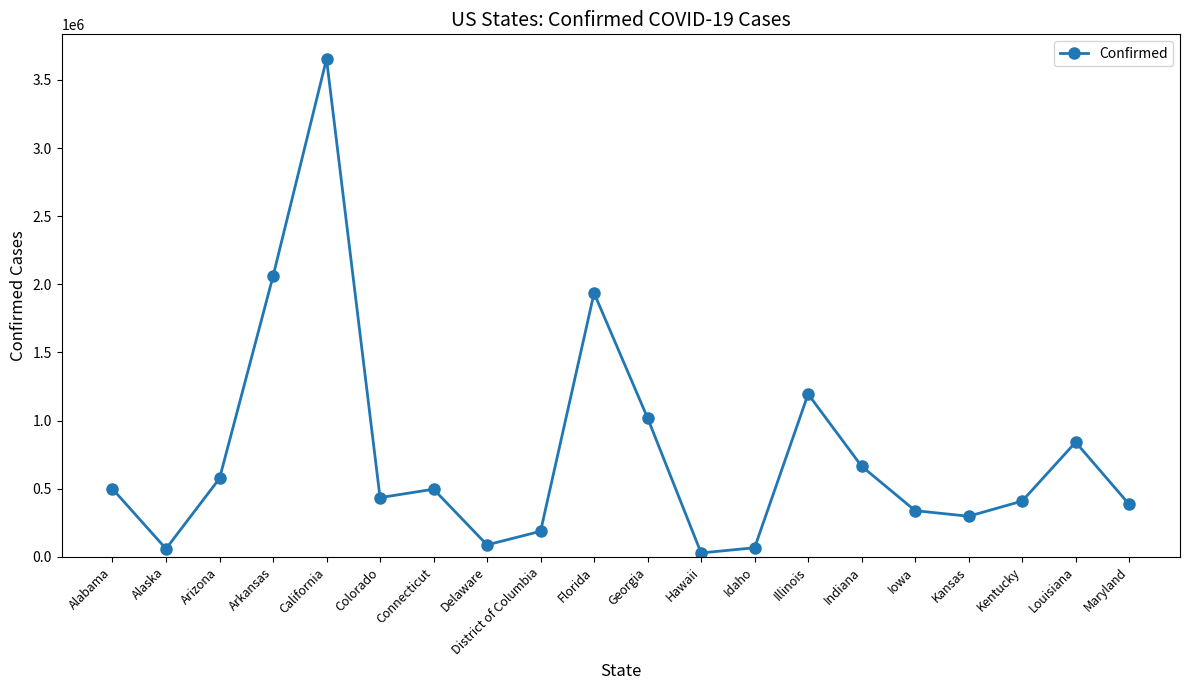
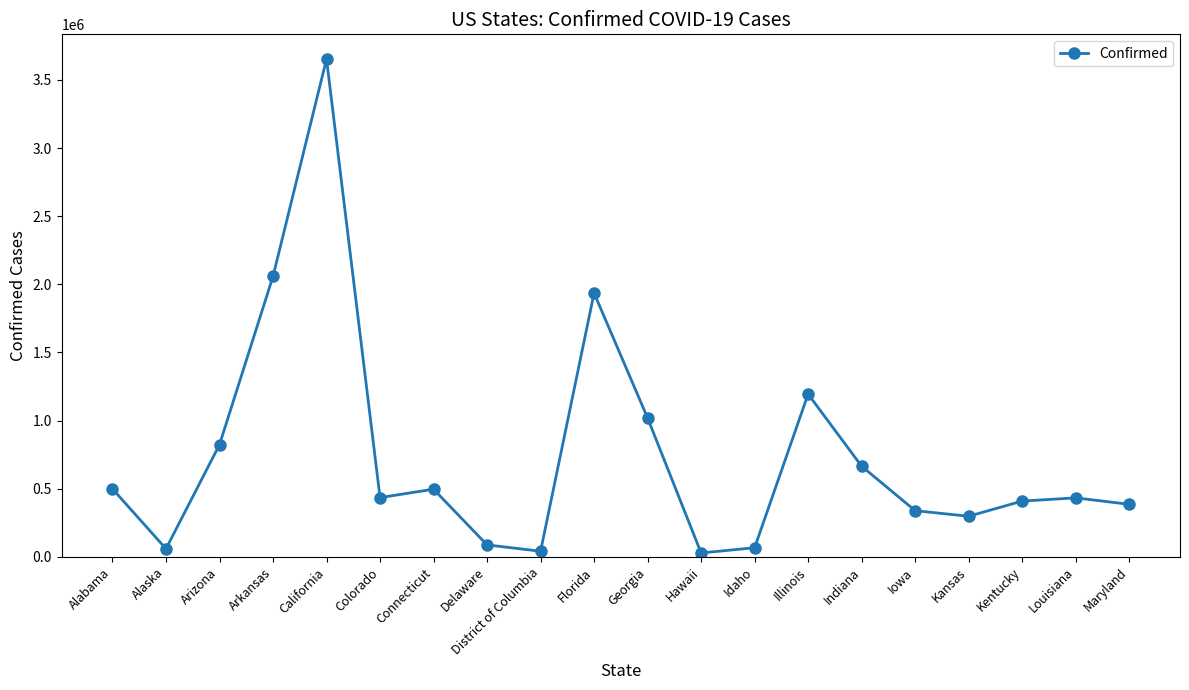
  {
    "Alabama": 500000,
    "Alaska": 60000,
-   "Arizona": 580000,
+   "Arizona": 820000,
    "Arkansas": 2060000,
    "California": 3650000,
    "Colorado": 430000,
    "Connecticut": 500000,
    "Delaware": 90000,
-   "District of Columbia": 190000,
+   "District of Columbia": 40000,
    "Florida": 1940000,
    "Georgia": 1020000,
    "Hawaii": 30000,
    "Idaho": 70000,
    "Illinois": 1190000,
    "Indiana": 670000,
    "Iowa": 340000,
    "Kansas": 300000,
    "Kentucky": 410000,
-   "Louisiana": 840000,
+   "Louisiana": 430000,
    "Maryland": 390000
  }
